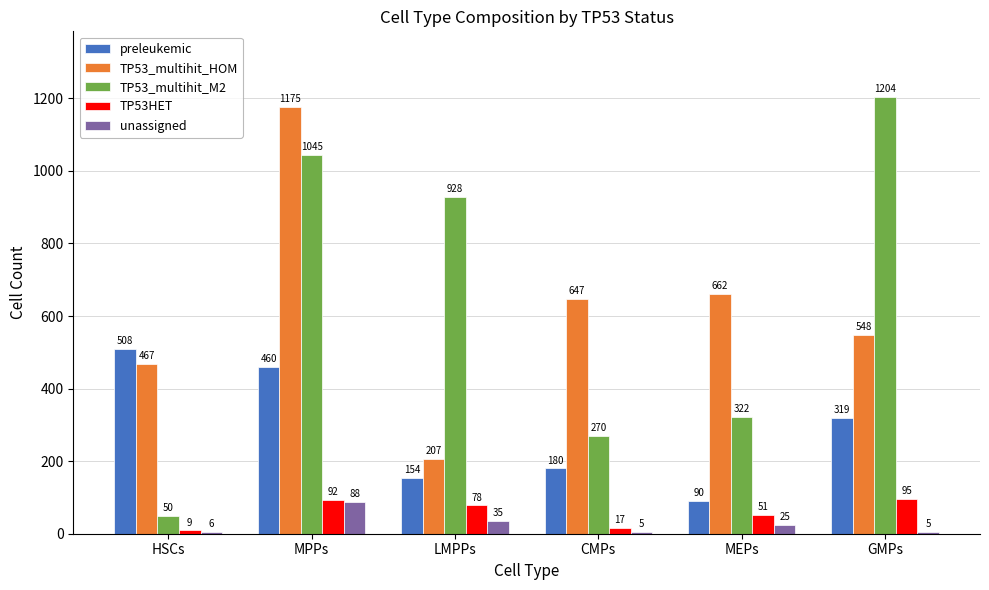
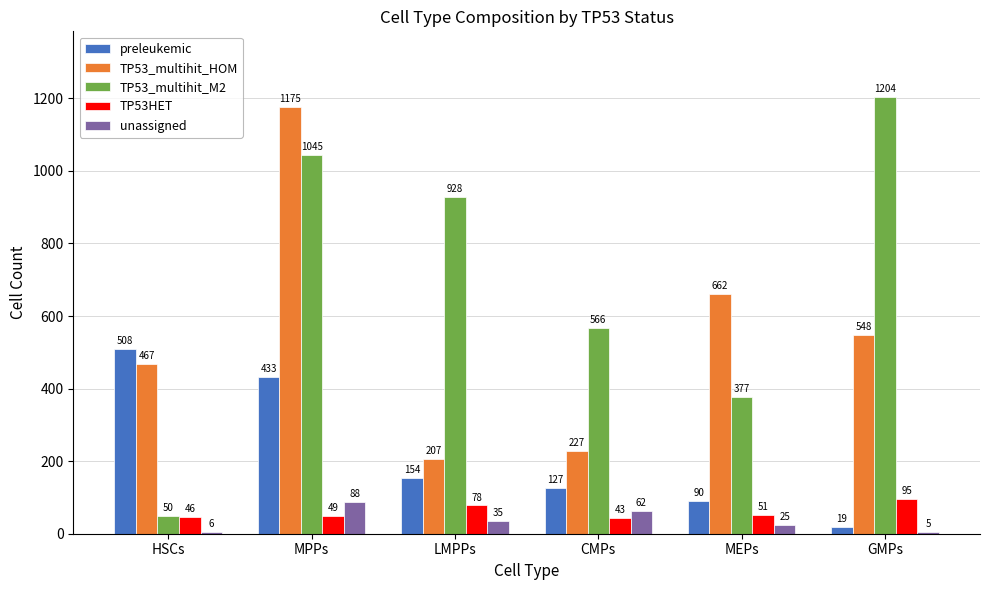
  {
    "preleukemic": {
      "HSCs": 508,
-     "MPPs": 460,
+     "MPPs": 433,
      "LMPPs": 154,
-     "CMPs": 180,
+     "CMPs": 127,
      "MEPs": 90,
-     "GMPs": 319
+     "GMPs": 19
    },
    "TP53_multihit_HOM": {
      "HSCs": 467,
      "MPPs": 1175,
      "LMPPs": 207,
-     "CMPs": 647,
+     "CMPs": 227,
      "MEPs": 662,
      "GMPs": 548
    },
    "TP53_multihit_M2": {
      "HSCs": 50,
      "MPPs": 1045,
      "LMPPs": 928,
-     "CMPs": 270,
-     "MEPs": 322,
+     "CMPs": 566,
+     "MEPs": 377,
      "GMPs": 1204
    },
    "TP53HET": {
-     "HSCs": 9,
-     "MPPs": 92,
+     "HSCs": 46,
+     "MPPs": 49,
      "LMPPs": 78,
-     "CMPs": 17,
+     "CMPs": 43,
      "MEPs": 51,
      "GMPs": 95
    },
    "unassigned": {
      "HSCs": 6,
      "MPPs": 88,
      "LMPPs": 35,
-     "CMPs": 5,
+     "CMPs": 62,
      "MEPs": 25,
      "GMPs": 5
    }
  }
